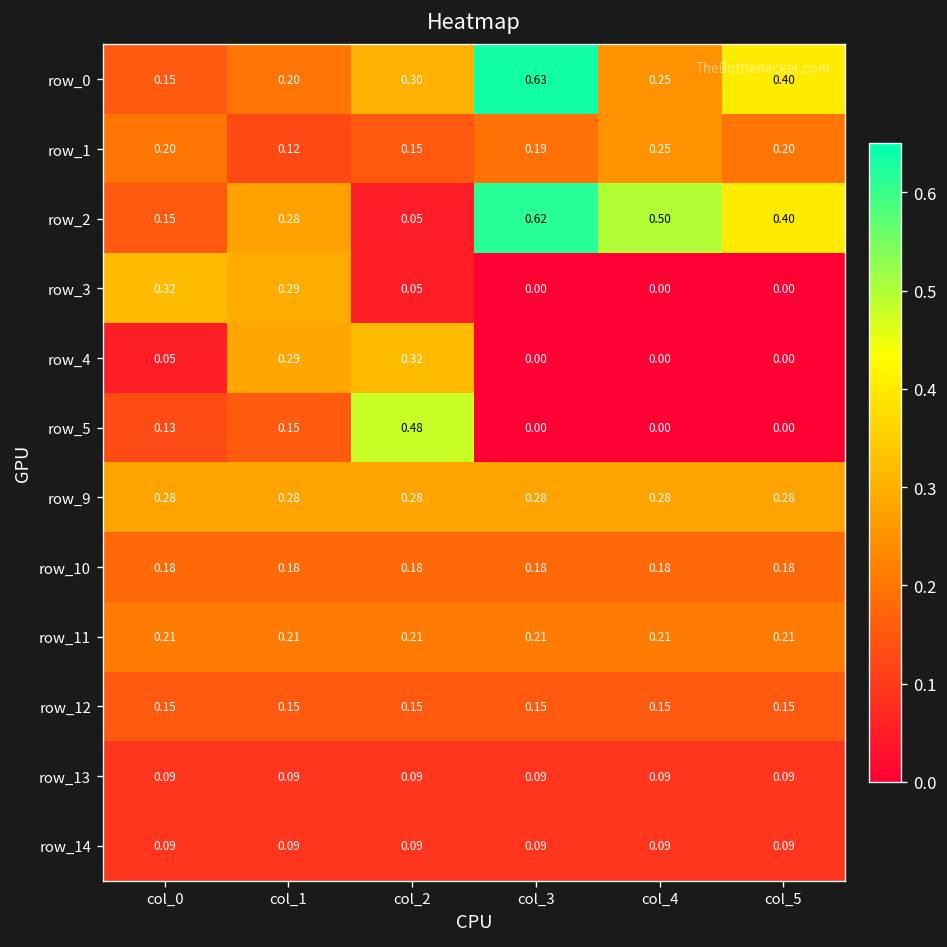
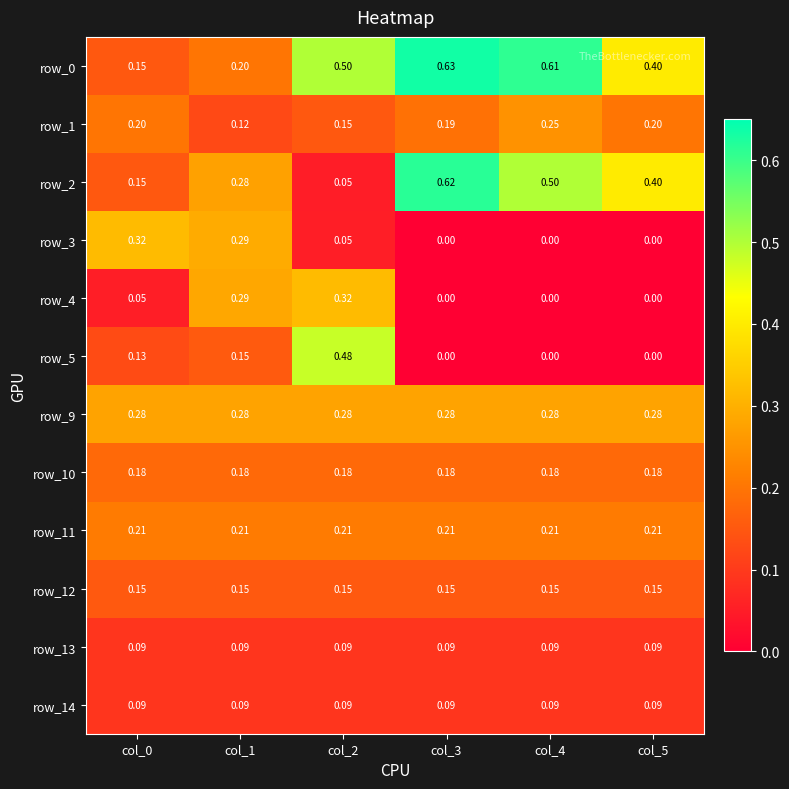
  {
    "row_0": {
      "col_0": 0.15,
      "col_1": 0.20,
-     "col_2": 0.30,
+     "col_2": 0.50,
      "col_3": 0.63,
-     "col_4": 0.25
+     "col_4": 0.61
    },
    "row_1": {
      "col_0": 0.20,
      "col_1": 0.12,
      "col_2": 0.15,
      "col_3": 0.19,
      "col_4": 0.25,
      "col_5": 0.20
    },
    "row_2": {
      "col_0": 0.15,
      "col_1": 0.28,
      "col_2": 0.05,
      "col_3": 0.62,
      "col_4": 0.50,
      "col_5": 0.40
    },
    "row_3": {
      "col_0": 0.32,
      "col_1": 0.29,
      "col_2": 0.05,
      "col_3": 0.00,
      "col_4": 0.00,
      "col_5": 0.00
    },
    "row_4": {
      "col_0": 0.05,
      "col_1": 0.29,
      "col_2": 0.32,
      "col_3": 0.00,
      "col_4": 0.00,
      "col_5": 0.00
    },
    "row_5": {
      "col_0": 0.13,
      "col_1": 0.15,
      "col_2": 0.48,
      "col_3": 0.00,
      "col_4": 0.00,
      "col_5": 0.00
    },
    "row_9": {
      "col_0": 0.28,
      "col_1": 0.28,
      "col_2": 0.28,
      "col_3": 0.28,
      "col_4": 0.28,
      "col_5": 0.28
    },
    "row_10": {
      "col_0": 0.18,
      "col_1": 0.18,
      "col_2": 0.18,
      "col_3": 0.18,
      "col_4": 0.18,
      "col_5": 0.18
    },
    "row_11": {
      "col_0": 0.21,
      "col_1": 0.21,
      "col_2": 0.21,
      "col_3": 0.21,
      "col_4": 0.21,
      "col_5": 0.21
    },
    "row_12": {
      "col_0": 0.15,
      "col_1": 0.15,
      "col_2": 0.15,
      "col_3": 0.15,
      "col_4": 0.15,
      "col_5": 0.15
    },
    "row_13": {
      "col_0": 0.09,
      "col_1": 0.09,
      "col_2": 0.09,
      "col_3": 0.09,
      "col_4": 0.09,
      "col_5": 0.09
    },
    "row_14": {
      "col_0": 0.09,
      "col_1": 0.09,
      "col_2": 0.09,
      "col_3": 0.09,
      "col_4": 0.09,
      "col_5": 0.09
    }
  }
